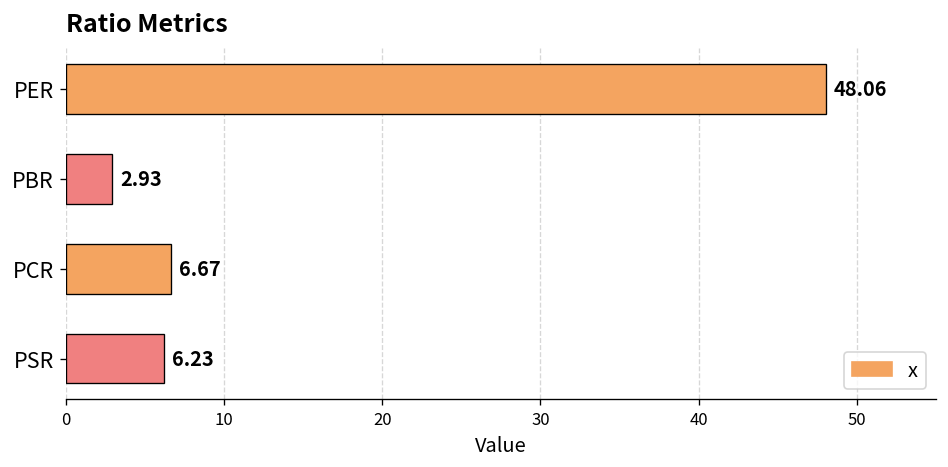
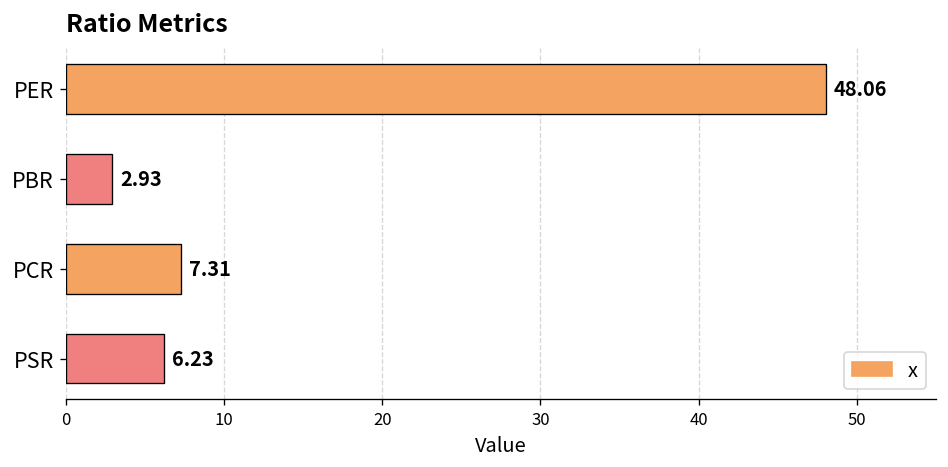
  {
    "PER": 48.06,
    "PBR": 2.93,
-   "PCR": 6.67,
+   "PCR": 7.31,
    "PSR": 6.23
  }
